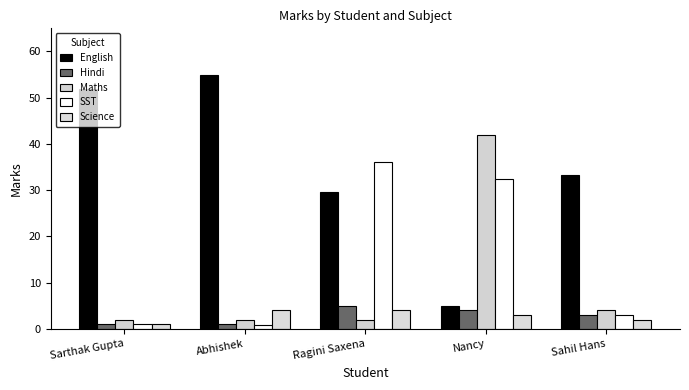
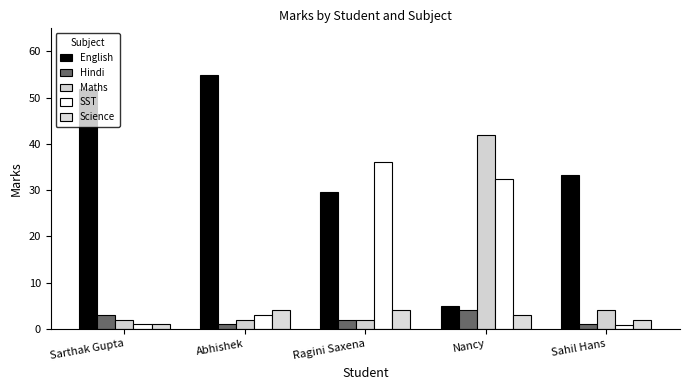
  {
    "English": {
      "Abhishek": 55,
      "Ragini Saxena": 30,
      "Nancy": 5,
      "Sahil Hans": 33
    },
    "Hindi": {
-     "Sarthak Gupta": 1,
+     "Sarthak Gupta": 3,
      "Abhishek": 1,
-     "Ragini Saxena": 5,
+     "Ragini Saxena": 2,
      "Nancy": 4,
-     "Sahil Hans": 3
+     "Sahil Hans": 1
    },
    "SST": {
      "Sarthak Gupta": 1,
-     "Abhishek": 1,
+     "Abhishek": 3,
      "Ragini Saxena": 36,
      "Nancy": 32,
-     "Sahil Hans": 3
+     "Sahil Hans": 1
    }
  }
